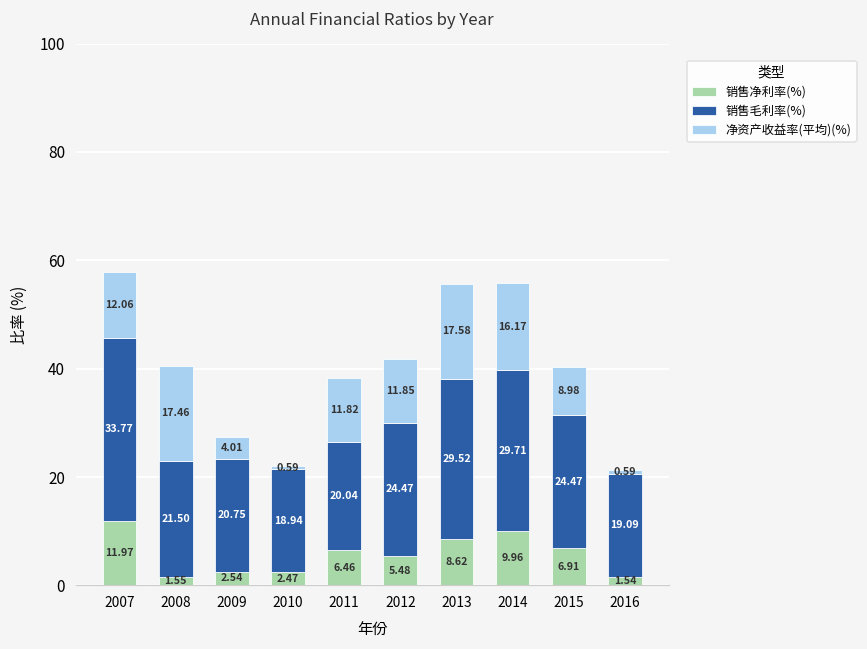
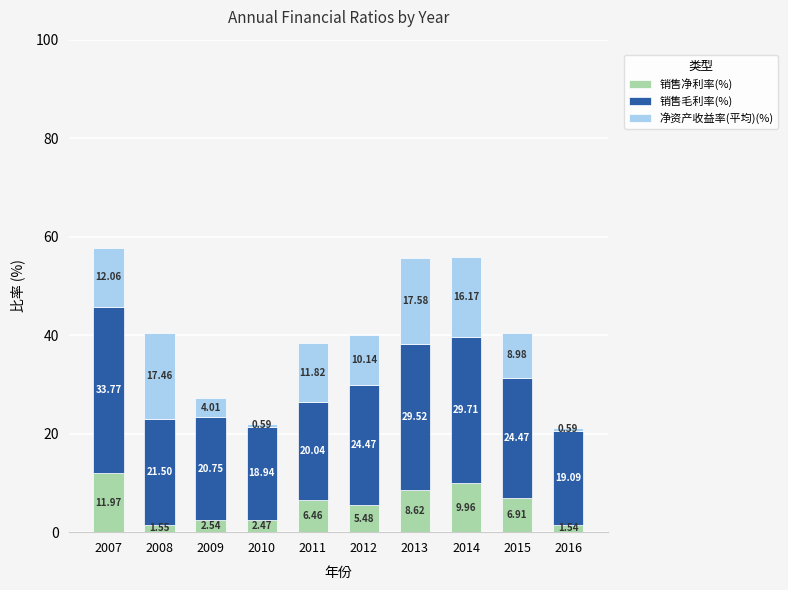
  {
    "销售净利率(%)": {
      "2007": 11.97,
      "2008": 1.55,
      "2009": 2.54,
      "2010": 2.47,
      "2011": 6.46,
      "2012": 5.48,
      "2013": 8.62,
      "2014": 9.96,
      "2015": 6.91,
      "2016": 1.54
    },
    "销售毛利率(%)": {
      "2007": 33.77,
      "2008": 21.50,
      "2009": 20.75,
      "2010": 18.94,
      "2011": 20.04,
      "2012": 24.47,
      "2013": 29.52,
      "2014": 29.71,
      "2015": 24.47,
      "2016": 19.09
    },
    "净资产收益率(平均)(%)": {
      "2007": 12.06,
      "2008": 17.46,
      "2009": 4.01,
      "2010": 0.59,
      "2011": 11.82,
-     "2012": 11.85,
+     "2012": 10.14,
      "2013": 17.58,
      "2014": 16.17,
      "2015": 8.98,
      "2016": 0.59
    }
  }
